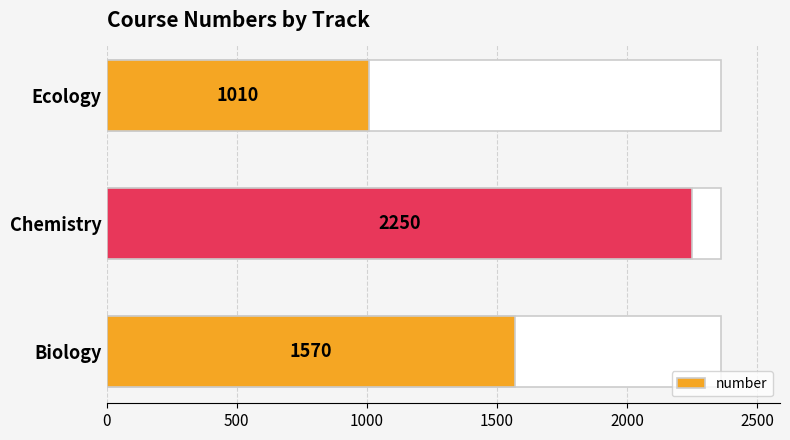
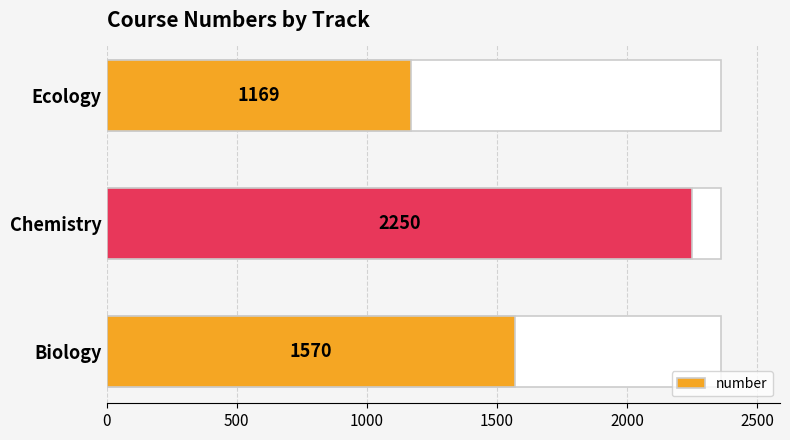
  {
    "number": {
-     "Ecology": 1010
+     "Ecology": 1169
    }
  }
